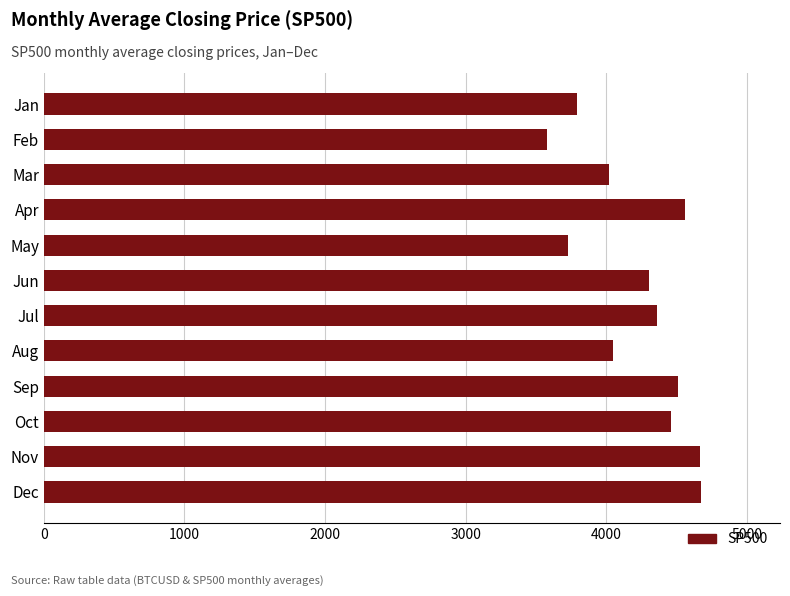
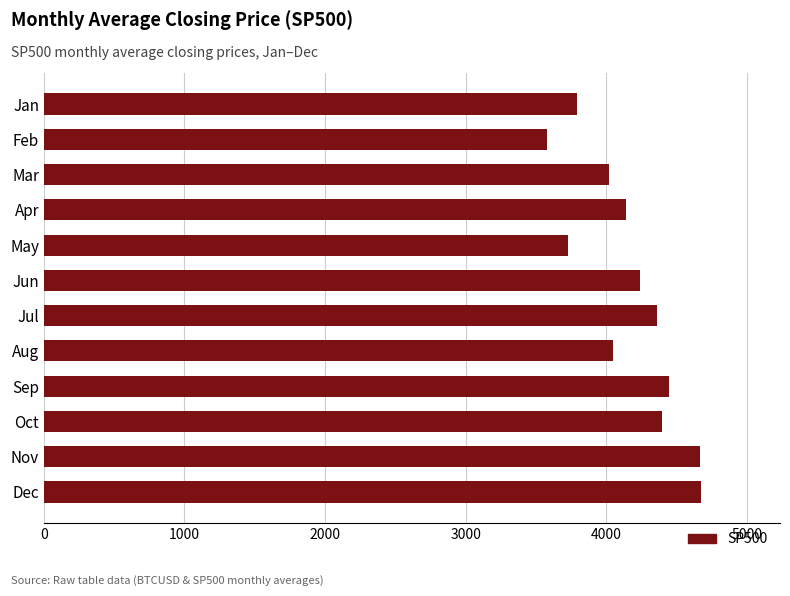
  {
    "Jan": 3790,
    "Feb": 3580,
    "Mar": 4020,
-   "Apr": 4560,
+   "Apr": 4140,
    "May": 3730,
-   "Jun": 4310,
+   "Jun": 4240,
    "Jul": 4360,
    "Aug": 4040,
-   "Sep": 4510,
-   "Oct": 4460,
+   "Sep": 4450,
+   "Oct": 4400,
    "Nov": 4670,
    "Dec": 4670
  }
